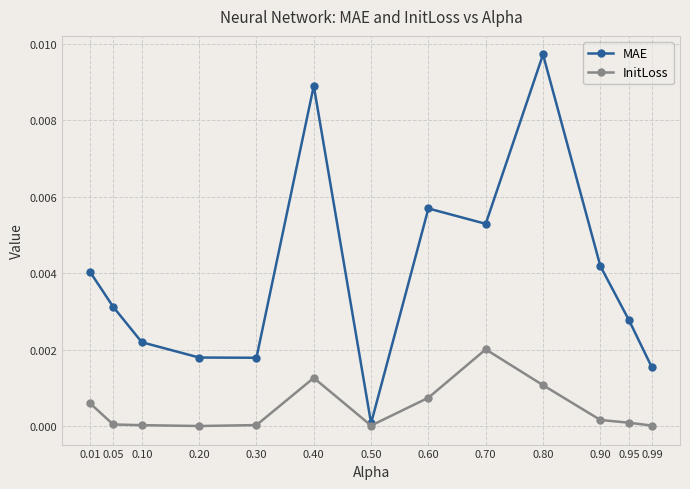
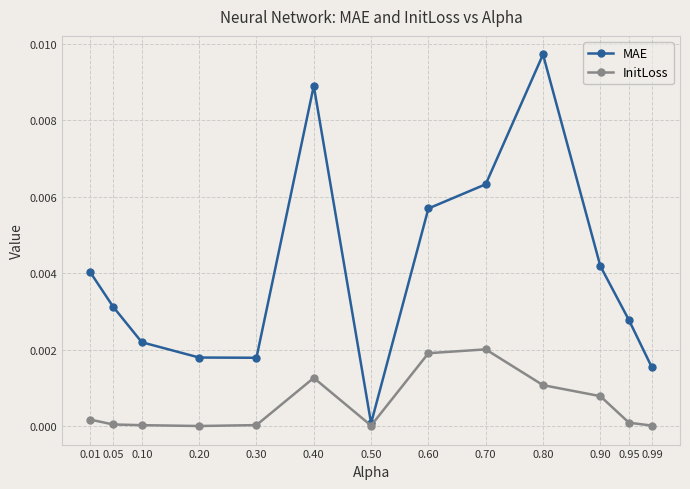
  {
    "MAE": {
      "0.01": 0.0040,
      "0.05": 0.0031,
      "0.10": 0.0022,
      "0.20": 0.0018,
      "0.30": 0.0018,
      "0.40": 0.0089,
      "0.60": 0.0057,
-     "0.70": 0.0053,
+     "0.70": 0.0063,
      "0.80": 0.0097,
      "0.90": 0.0042,
      "0.95": 0.0028,
      "0.99": 0.0015
    },
    "InitLoss": {
-     "0.01": 0.0006,
+     "0.01": 0.0002,
      "0.05": 0.0000,
      "0.10": 0.0000,
      "0.20": 0.0000,
      "0.30": 0.0000,
      "0.40": 0.0013,
-     "0.60": 0.0007,
+     "0.60": 0.0019,
      "0.70": 0.0020,
      "0.80": 0.0011,
-     "0.90": 0.0002,
+     "0.90": 0.0008,
      "0.95": 0.0001,
      "0.99": 0.0000
    }
  }
